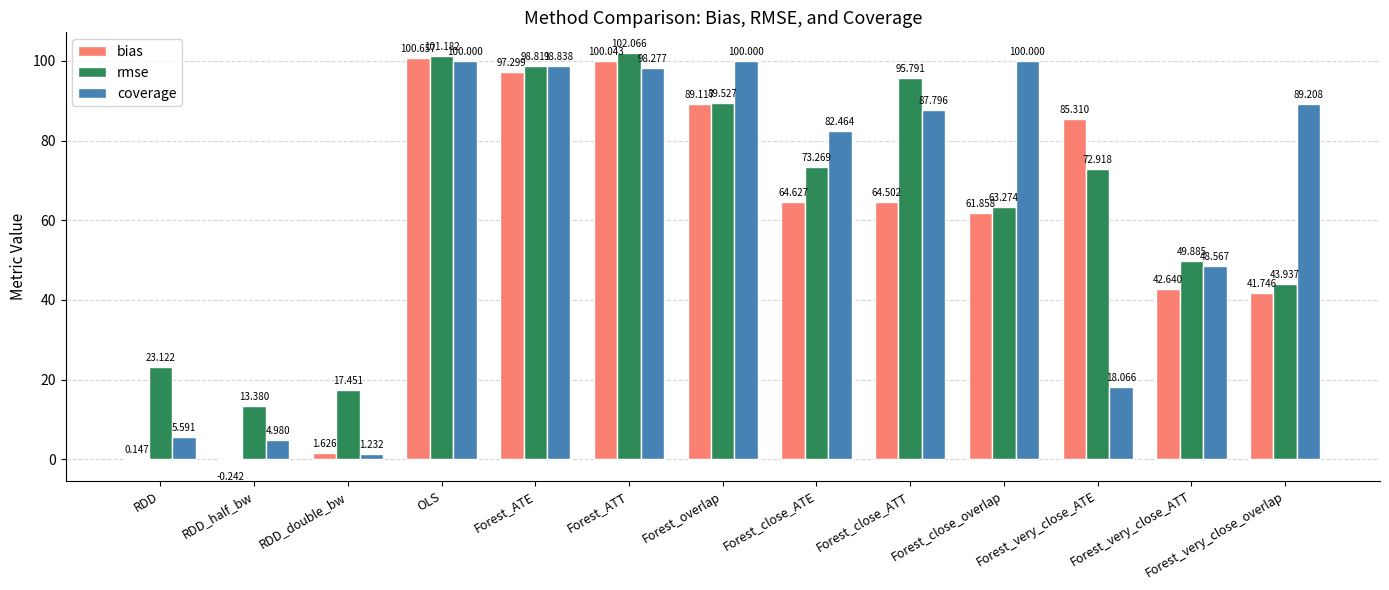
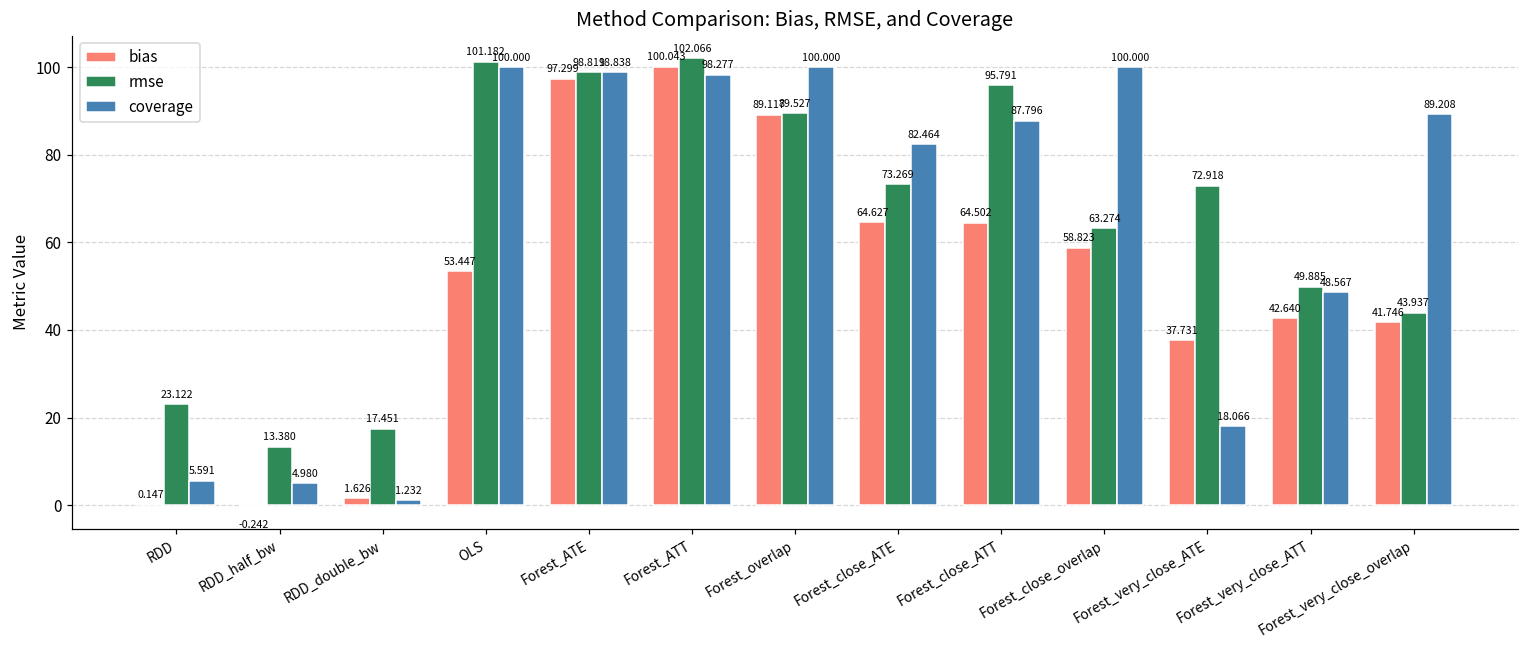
  {
    "bias": {
      "RDD": 0.147,
      "RDD_half_bw": -0.242,
      "RDD_double_bw": 1.626,
-     "OLS": 100.657,
+     "OLS": 53.447,
      "Forest_ATE": 97.299,
      "Forest_ATT": 100.043,
      "Forest_close_ATE": 64.627,
      "Forest_close_ATT": 64.502,
-     "Forest_close_overlap": 61.858,
-     "Forest_very_close_ATE": 85.310,
+     "Forest_close_overlap": 58.823,
+     "Forest_very_close_ATE": 37.731,
      "Forest_very_close_ATT": 42.640,
      "Forest_very_close_overlap": 41.746
    },
    "rmse": {
      "RDD": 23.122,
      "RDD_half_bw": 13.380,
      "RDD_double_bw": 17.451,
      "Forest_ATT": 102.066,
      "Forest_close_ATE": 73.269,
      "Forest_close_ATT": 95.791,
      "Forest_close_overlap": 63.274,
      "Forest_very_close_ATE": 72.918,
      "Forest_very_close_ATT": 49.885,
      "Forest_very_close_overlap": 43.937
    },
    "coverage": {
      "RDD": 5.591,
      "RDD_half_bw": 4.980,
      "RDD_double_bw": 1.232,
      "Forest_ATT": 98.277,
      "Forest_overlap": 100.000,
      "Forest_close_ATE": 82.464,
      "Forest_close_ATT": 87.796,
      "Forest_close_overlap": 100.000,
      "Forest_very_close_ATE": 18.066,
      "Forest_very_close_ATT": 48.567,
      "Forest_very_close_overlap": 89.208
    }
  }
